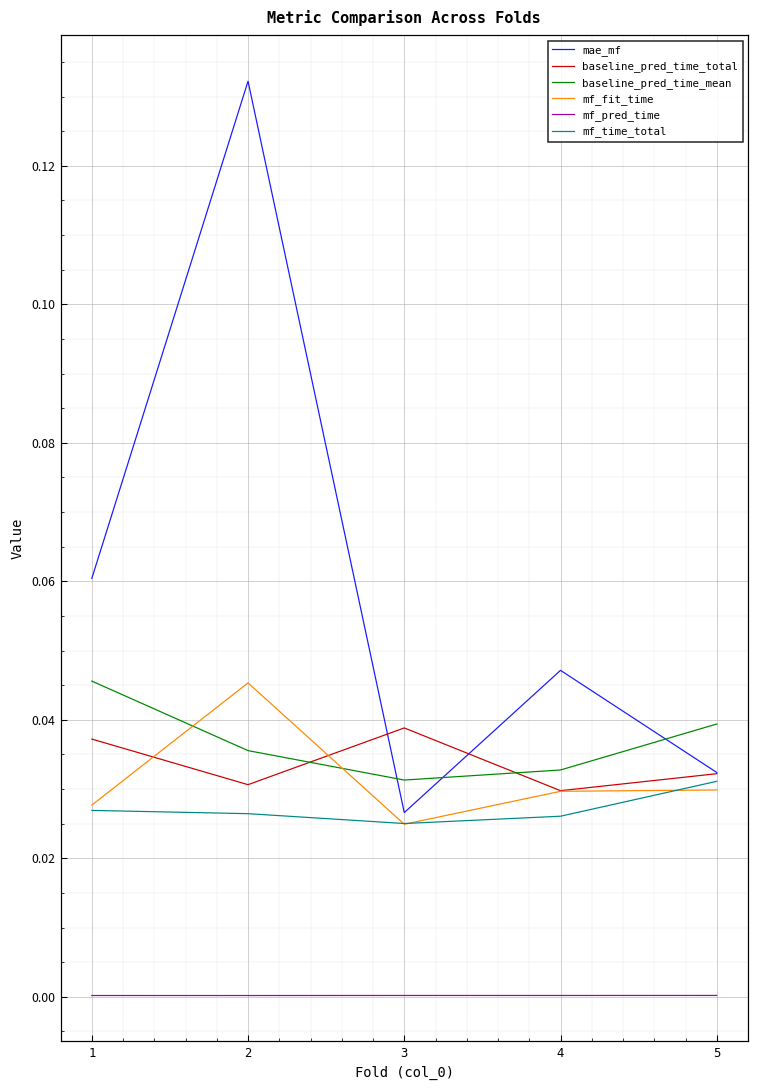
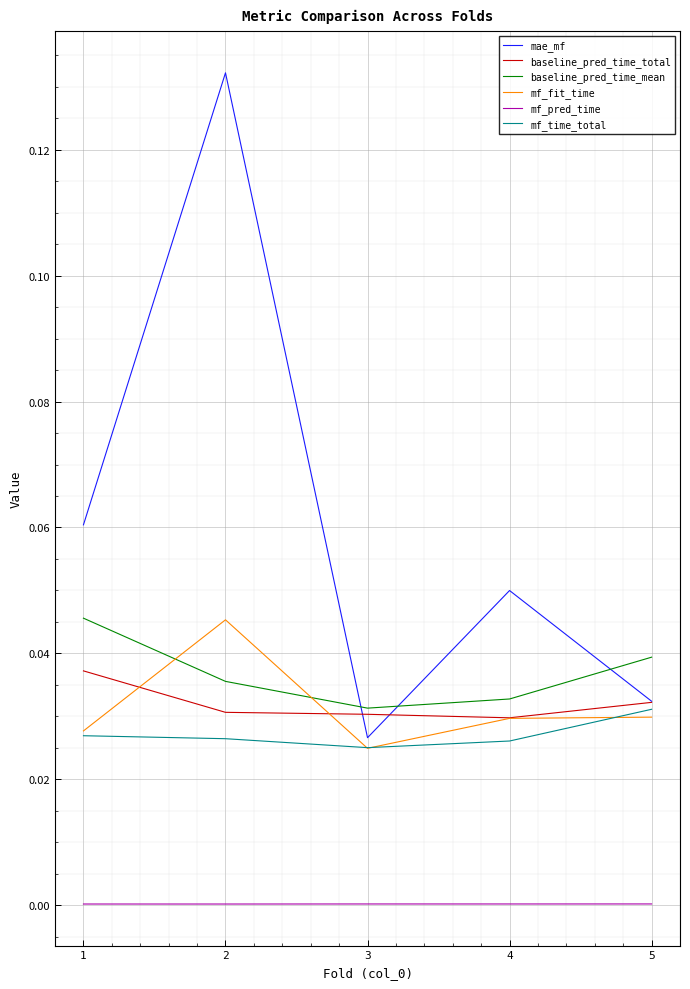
  {
    "mae_mf": {
      "1": 0.060,
      "2": 0.132,
      "3": 0.027,
-     "4": 0.047
+     "4": 0.050
    },
    "baseline_pred_time_total": {
      "1": 0.037,
      "2": 0.031,
-     "3": 0.039
+     "3": 0.030
    },
    "baseline_pred_time_mean": {
      "1": 0.046,
      "2": 0.036,
      "3": 0.031,
      "4": 0.033,
      "5": 0.039
    },
    "mf_fit_time": {
      "1": 0.028,
      "2": 0.045,
      "5": 0.030
    },
    "mf_pred_time": {
      "1": 0.000,
      "2": 0.000,
      "3": 0.000,
      "4": 0.000,
      "5": 0.000
    },
    "mf_time_total": {
      "1": 0.027,
      "2": 0.026,
      "4": 0.026,
      "5": 0.031
    }
  }
